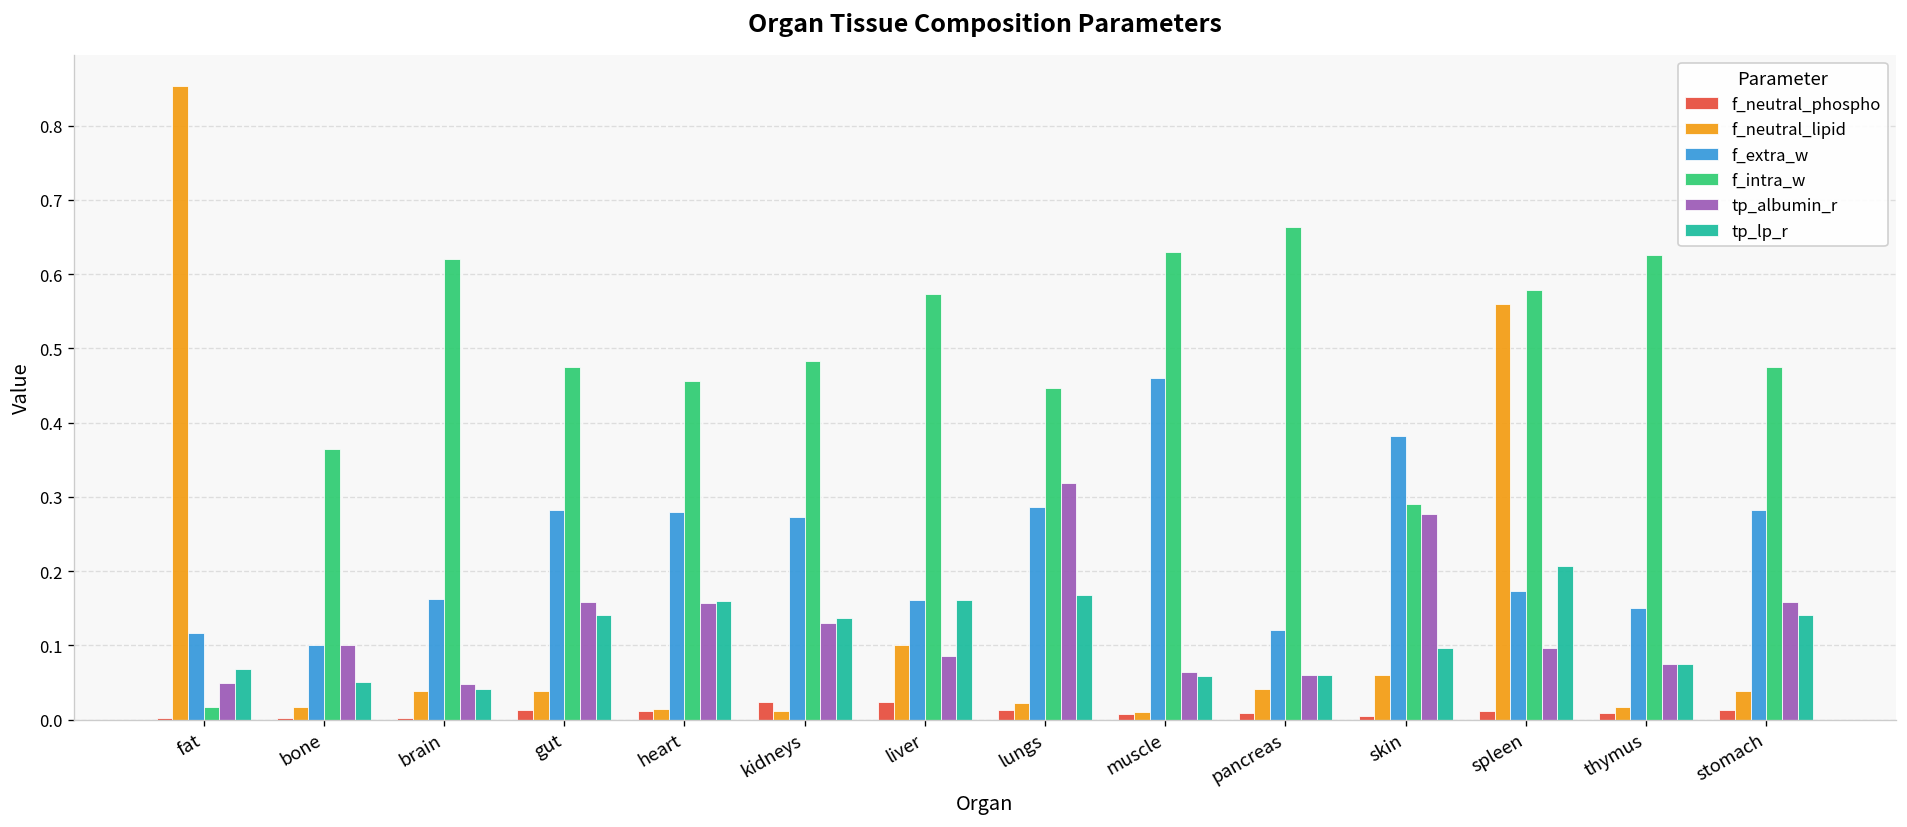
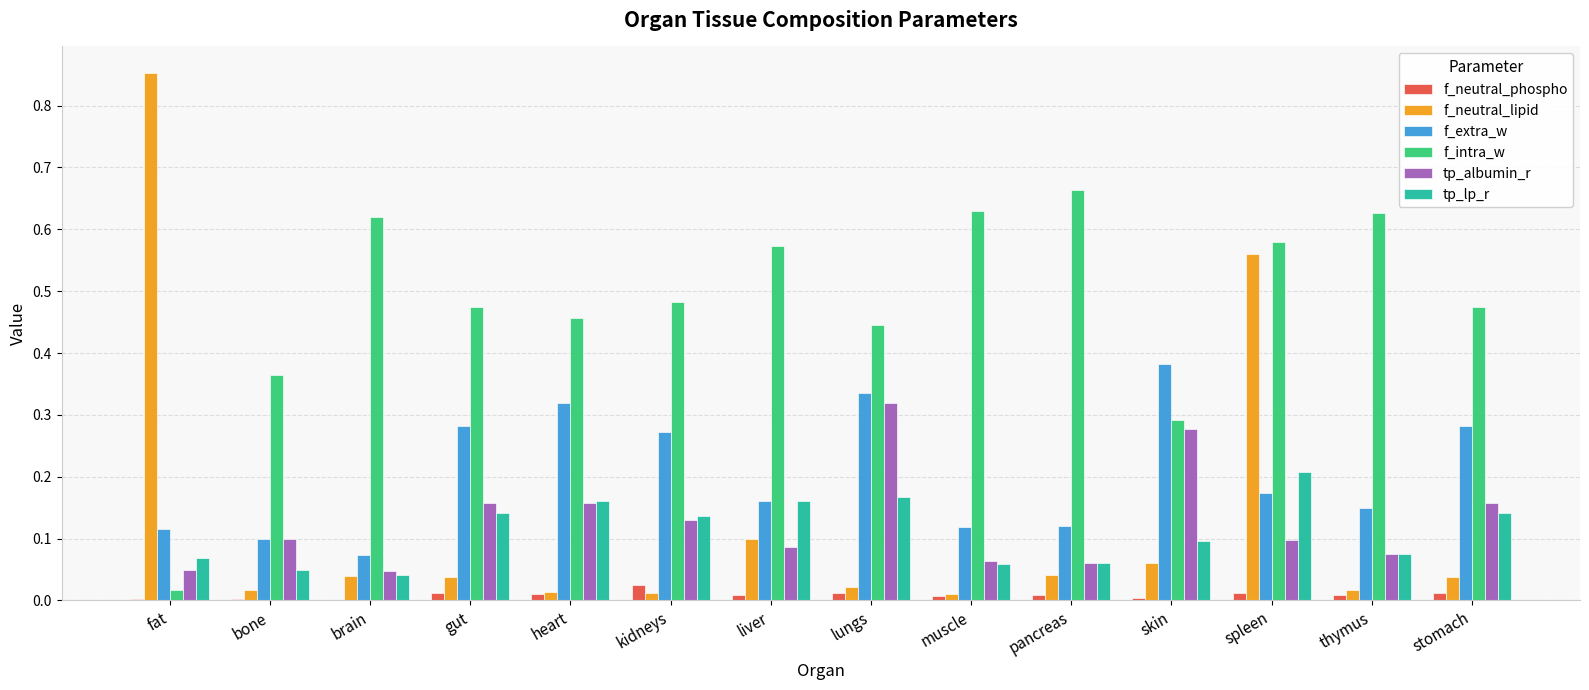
  {
    "f_neutral_phospho": {
      "gut": 0.01,
      "heart": 0.01,
      "kidneys": 0.02,
-     "liver": 0.02,
+     "liver": 0.01,
      "lungs": 0.01,
      "muscle": 0.01,
      "pancreas": 0.01,
      "skin": 0.00,
      "spleen": 0.01,
      "thymus": 0.01,
      "stomach": 0.01
    },
    "f_neutral_lipid": {
      "fat": 0.85,
      "bone": 0.02,
      "brain": 0.04,
      "gut": 0.04,
      "heart": 0.01,
      "kidneys": 0.01,
      "liver": 0.10,
      "lungs": 0.02,
      "muscle": 0.01,
      "pancreas": 0.04,
      "skin": 0.06,
      "spleen": 0.56,
      "thymus": 0.02,
      "stomach": 0.04
    },
    "f_extra_w": {
      "fat": 0.12,
      "bone": 0.10,
-     "brain": 0.16,
+     "brain": 0.07,
      "gut": 0.28,
-     "heart": 0.28,
+     "heart": 0.32,
      "kidneys": 0.27,
      "liver": 0.16,
-     "lungs": 0.29,
-     "muscle": 0.46,
+     "lungs": 0.34,
+     "muscle": 0.12,
      "pancreas": 0.12,
      "skin": 0.38,
      "spleen": 0.17,
      "thymus": 0.15,
      "stomach": 0.28
    },
    "tp_albumin_r": {
      "fat": 0.05,
      "bone": 0.10,
      "brain": 0.05,
      "gut": 0.16,
      "heart": 0.16,
      "kidneys": 0.13,
      "liver": 0.09,
      "lungs": 0.32,
      "muscle": 0.06,
      "pancreas": 0.06,
      "skin": 0.28,
      "spleen": 0.10,
      "thymus": 0.08,
      "stomach": 0.16
    }
  }
